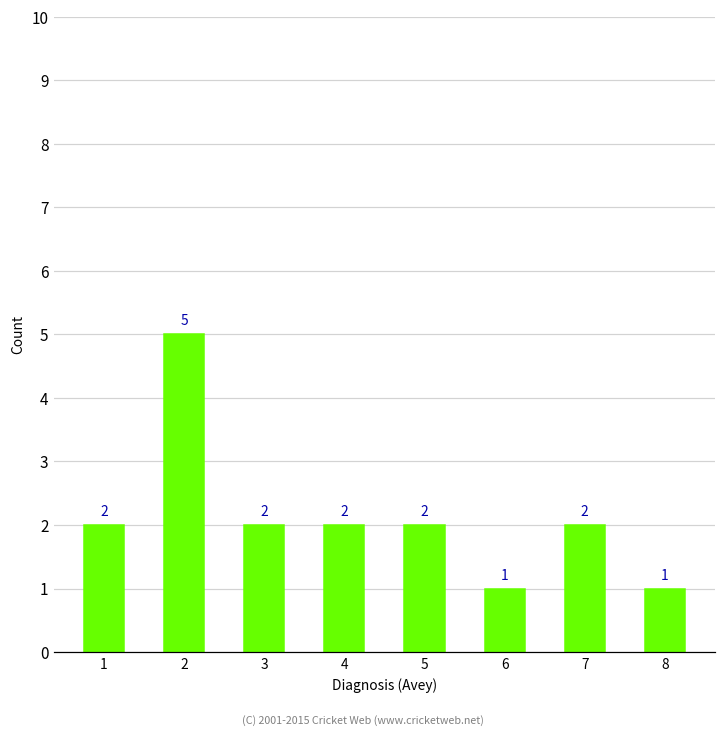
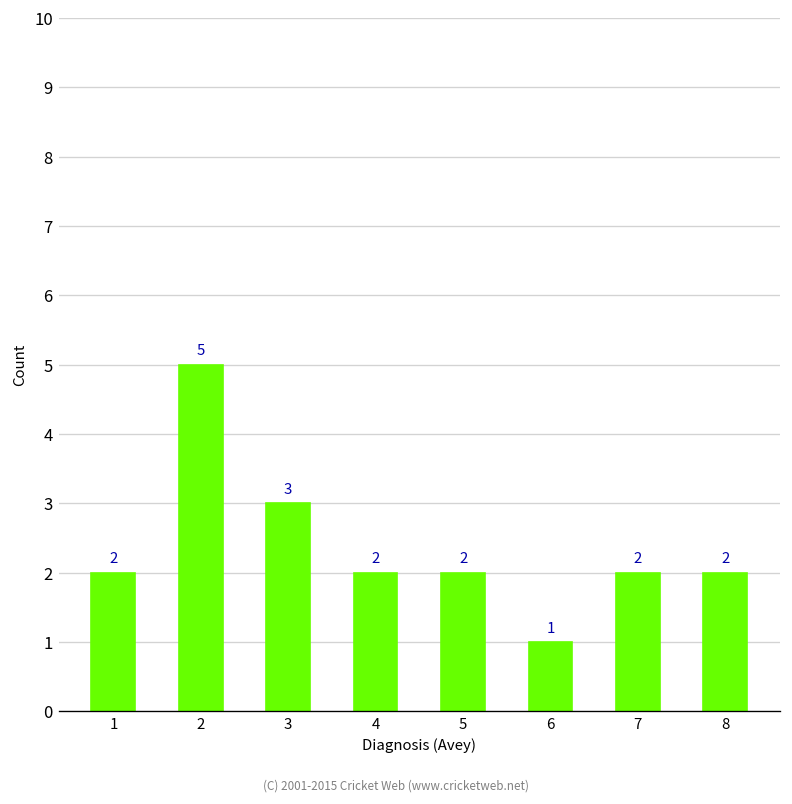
  {
    "1": 2,
    "2": 5,
-   "3": 2,
+   "3": 3,
    "4": 2,
    "5": 2,
    "6": 1,
    "7": 2,
-   "8": 1
+   "8": 2
  }
